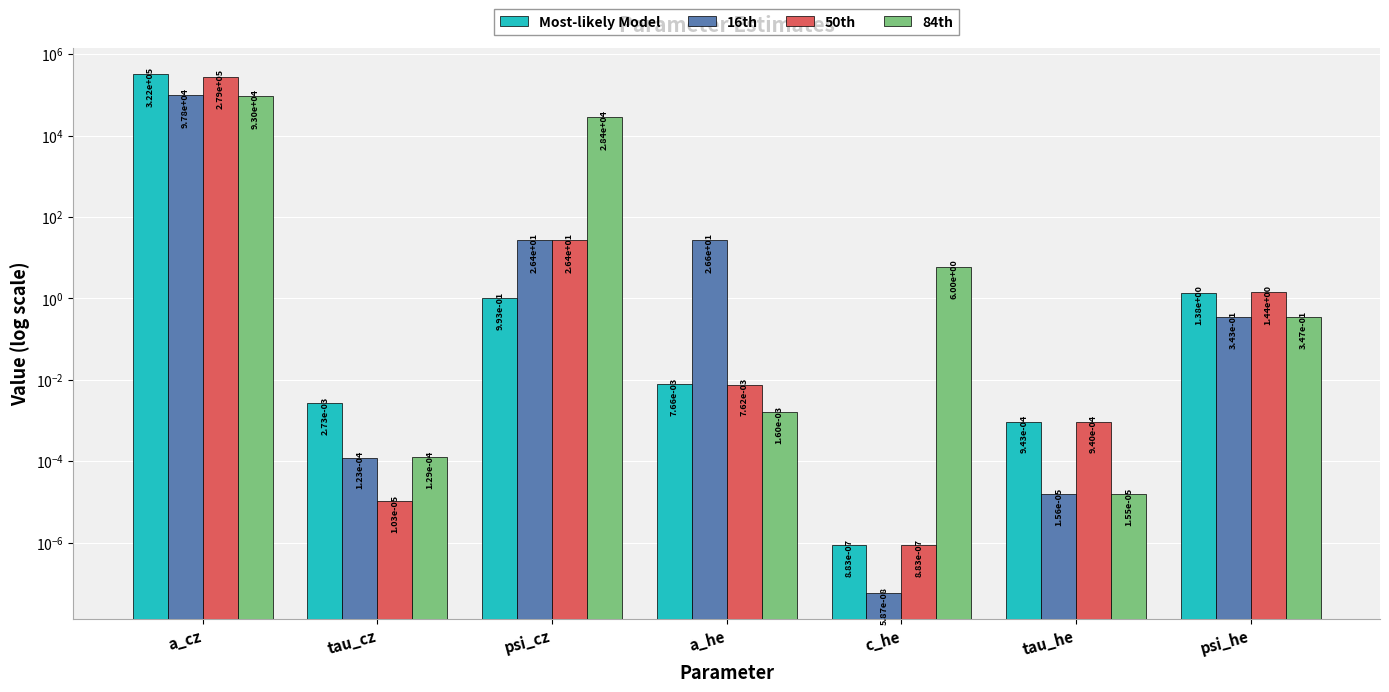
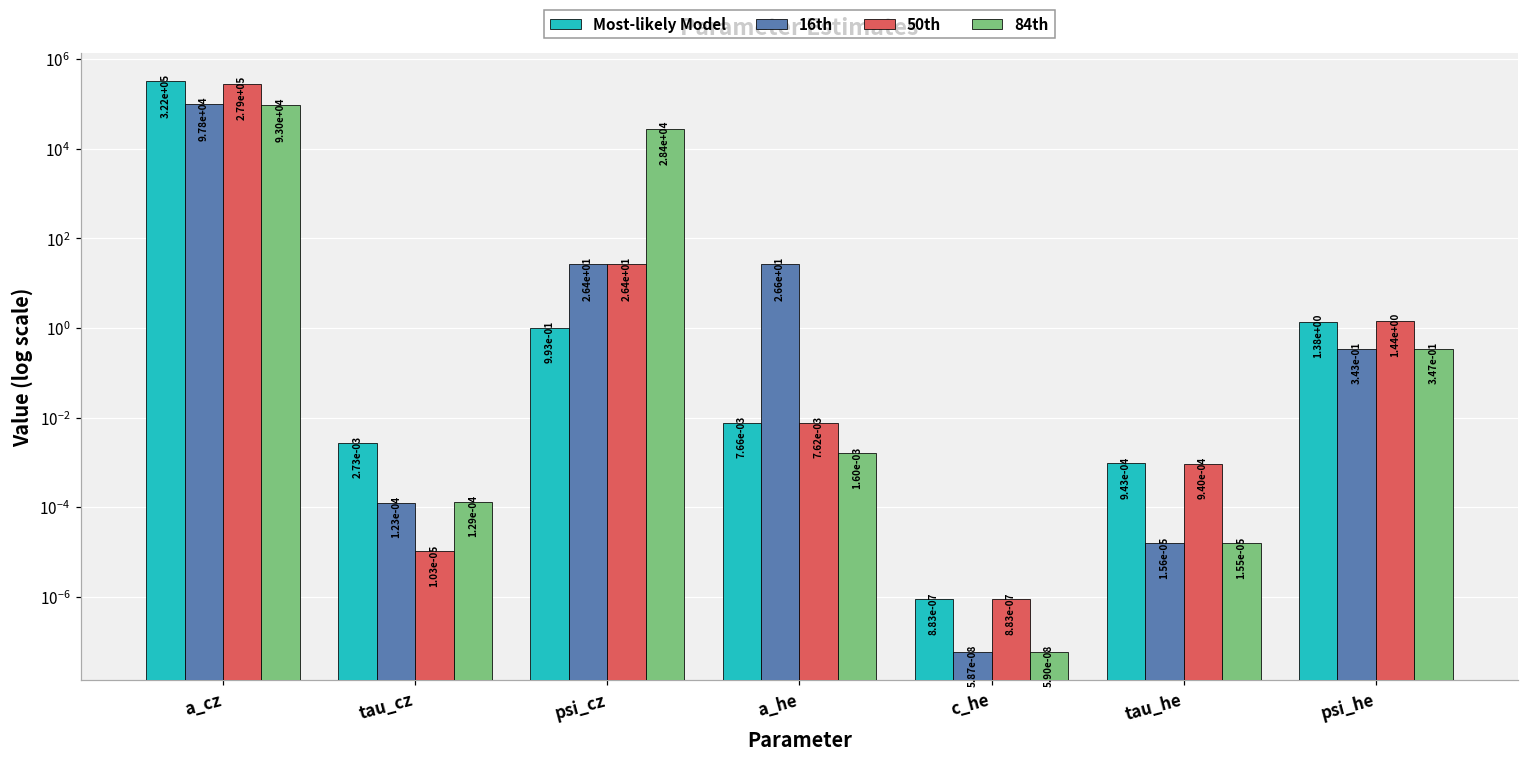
  {
    "Most-likely Model": {
      "tau_cz": "2.73e-03",
      "psi_cz": "9.93e-01",
      "a_he": "7.66e-03",
      "c_he": "8.83e-07",
      "tau_he": "9.43e-04",
      "psi_he": "1.38e+00"
    },
    "16th": {
      "tau_cz": "1.23e-04",
      "psi_cz": "2.64e+01",
      "a_he": "2.66e+01",
      "c_he": "5.87e-08",
      "tau_he": "1.56e-05",
      "psi_he": "3.43e-01"
    },
    "50th": {
      "tau_cz": "1.03e-05",
      "psi_cz": "2.64e+01",
      "a_he": "7.62e-03",
      "c_he": "8.83e-07",
      "tau_he": "9.40e-04",
      "psi_he": "1.44e+00"
    },
    "84th": {
      "tau_cz": "1.29e-04",
      "a_he": "1.60e-03",
-     "c_he": "6.00e+00",
+     "c_he": "5.90e-08",
      "tau_he": "1.55e-05",
      "psi_he": "3.47e-01"
    }
  }
